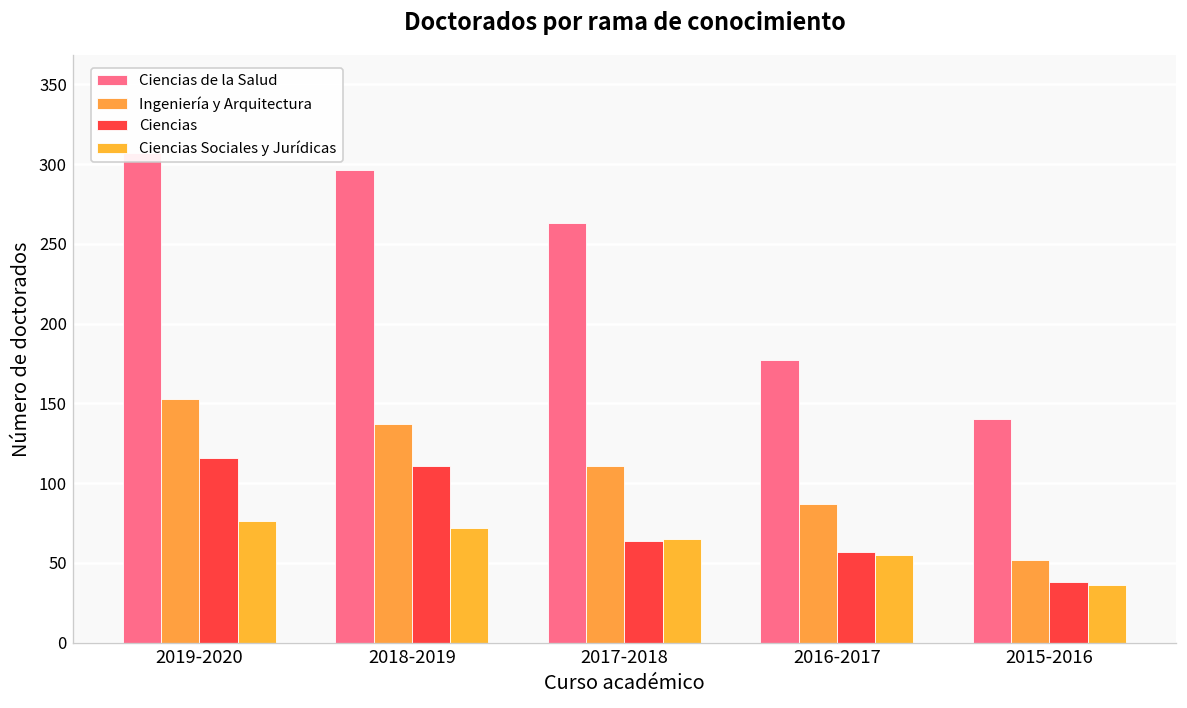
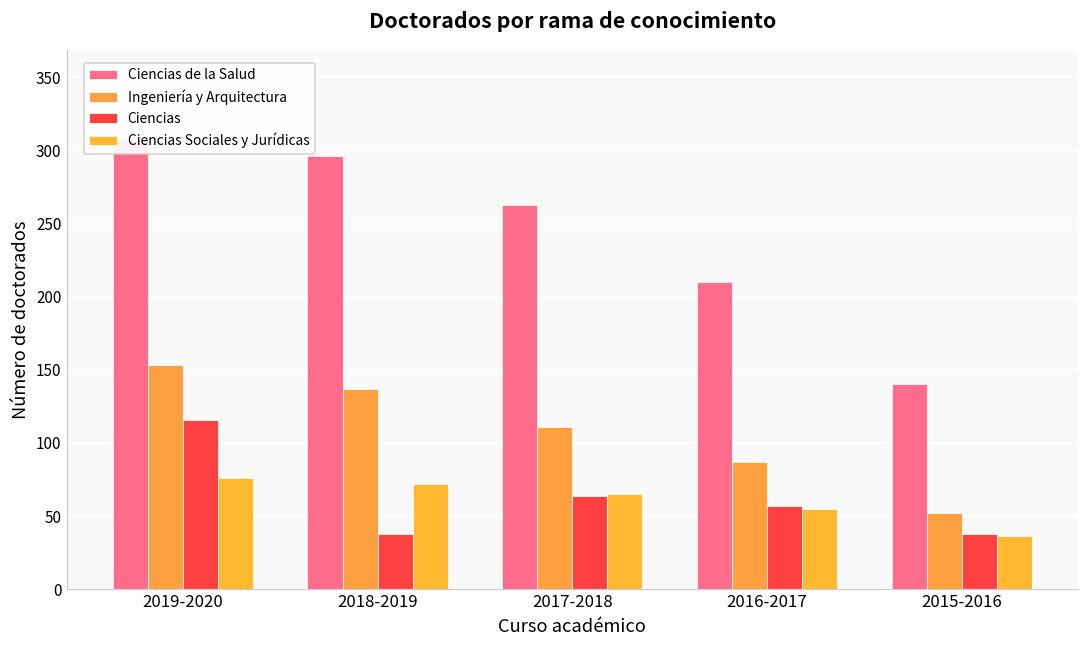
  {
    "Ciencias de la Salud": {
      "2018-2019": 296,
      "2017-2018": 263,
-     "2016-2017": 177,
+     "2016-2017": 210,
      "2015-2016": 140
    },
    "Ciencias": {
      "2019-2020": 116,
-     "2018-2019": 111,
+     "2018-2019": 38,
      "2017-2018": 64,
      "2016-2017": 57,
      "2015-2016": 38
    }
  }
